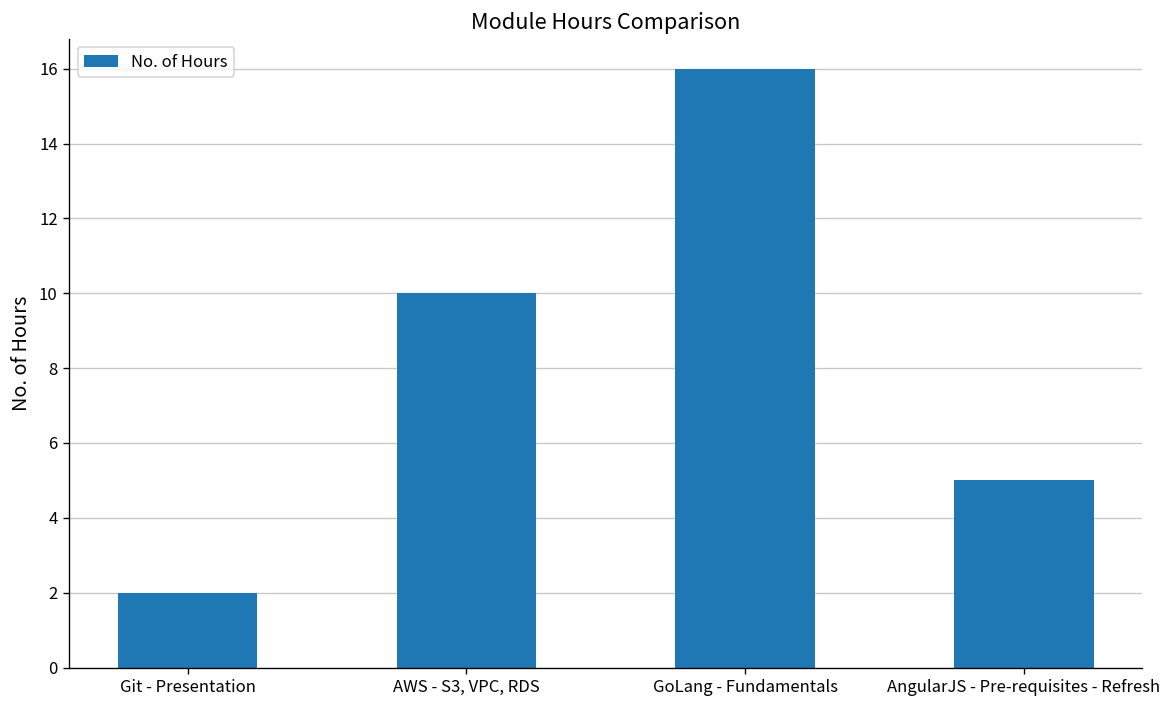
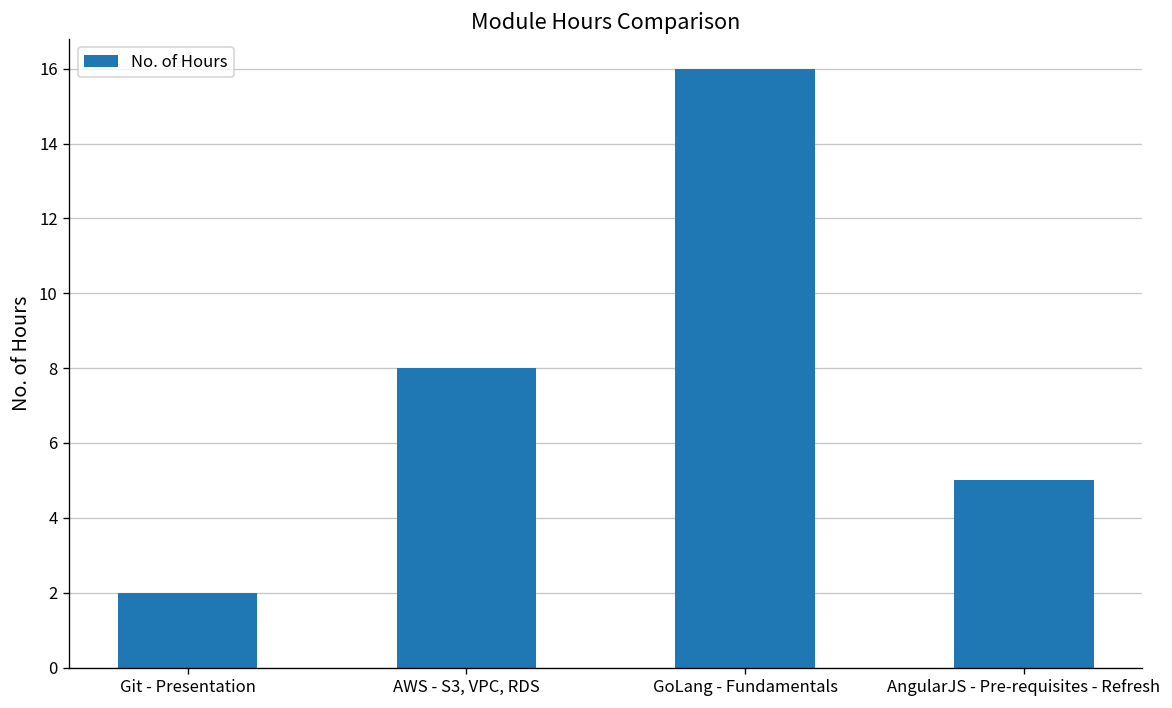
  {
    "Git - Presentation": 2,
-   "AWS - S3, VPC, RDS": 10,
+   "AWS - S3, VPC, RDS": 8,
    "GoLang - Fundamentals": 16,
    "AngularJS - Pre-requisites - Refresh": 5
  }
